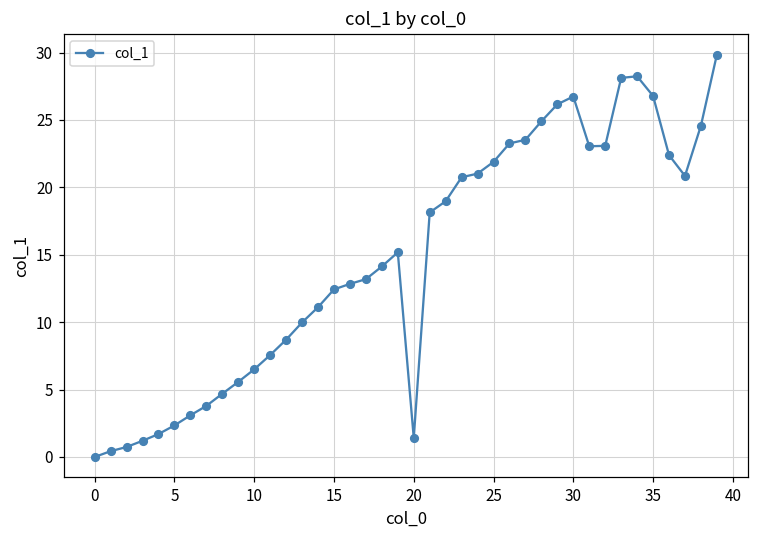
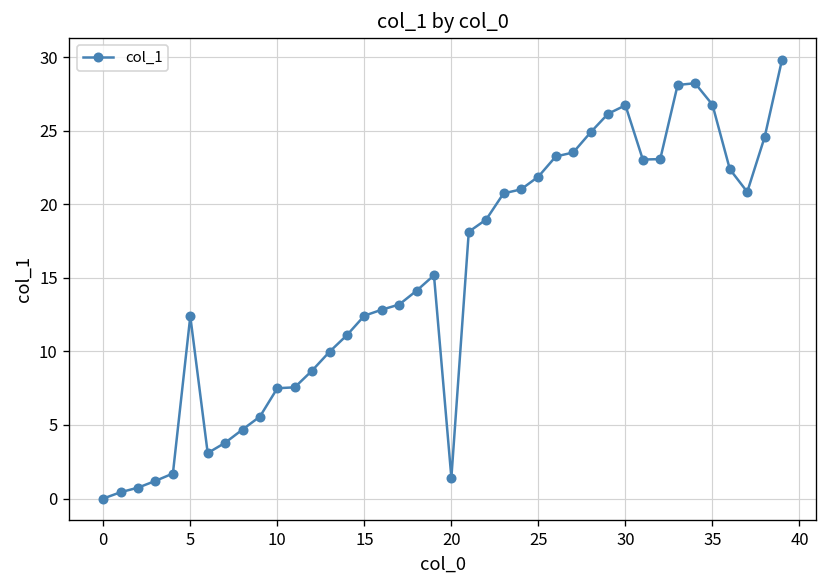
  {
    "0": 0.0,
-   "5": 2.3,
-   "10": 6.5,
+   "5": 12.4,
+   "10": 7.5,
    "15": 12.4,
    "20": 1.4,
    "25": 21.9,
    "30": 26.7,
    "35": 26.8
  }
